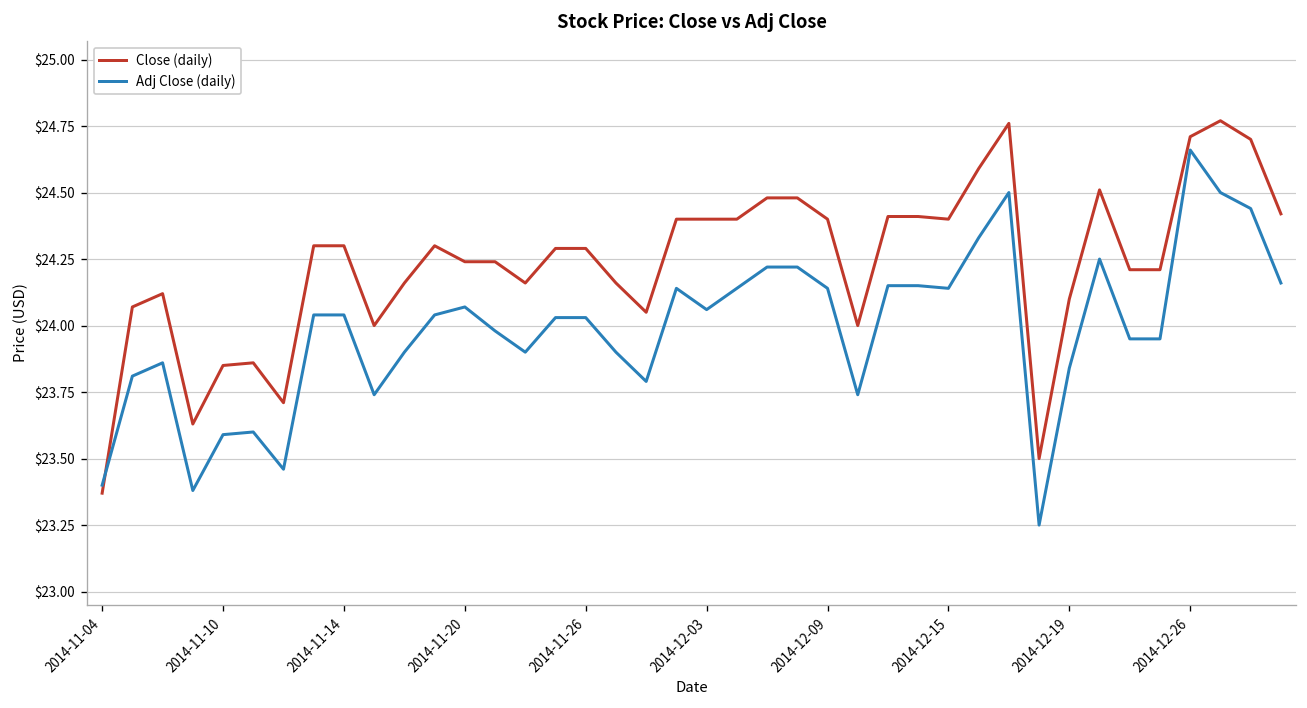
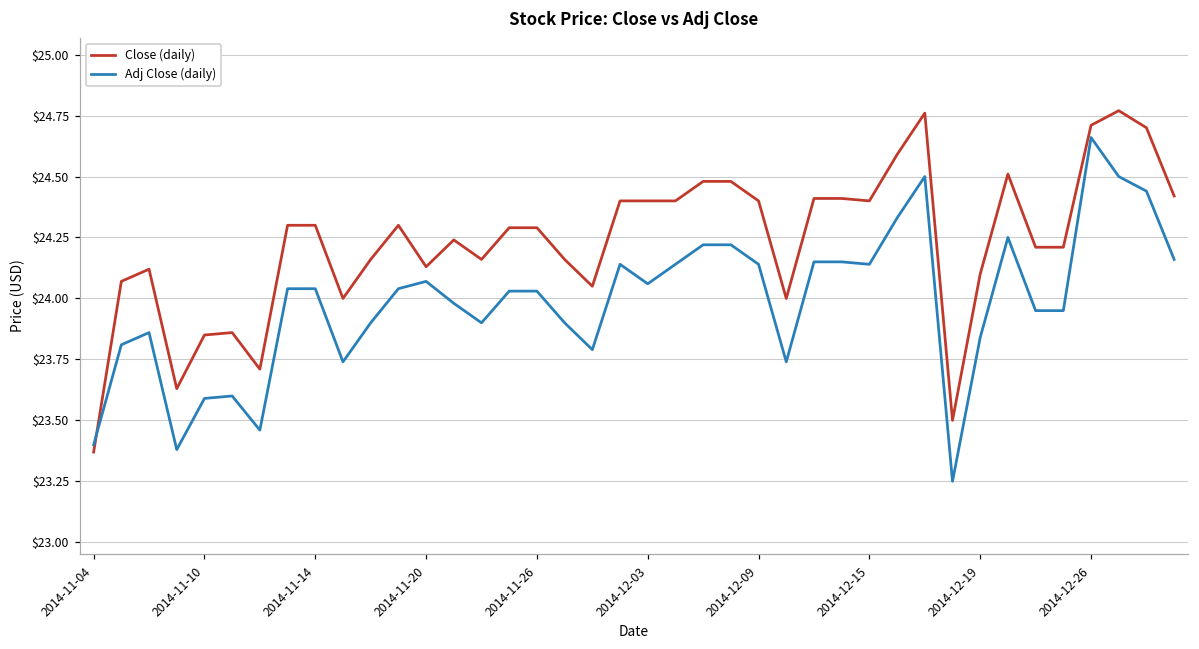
  {
    "Close (daily)": {
      "2014-11-04": "$23.37",
      "2014-11-10": "$23.85",
      "2014-11-14": "$24.30",
-     "2014-11-20": "$24.24",
+     "2014-11-20": "$24.13",
      "2014-11-26": "$24.29",
      "2014-12-03": "$24.40",
      "2014-12-09": "$24.40",
      "2014-12-15": "$24.40",
      "2014-12-19": "$24.10",
      "2014-12-26": "$24.71"
    },
    "Adj Close (daily)": {
      "2014-11-04": "$23.40",
      "2014-11-10": "$23.59",
      "2014-11-14": "$24.04",
      "2014-11-20": "$24.07",
      "2014-11-26": "$24.03",
      "2014-12-03": "$24.06",
      "2014-12-09": "$24.14",
      "2014-12-15": "$24.14",
      "2014-12-19": "$23.84",
      "2014-12-26": "$24.66"
    }
  }
